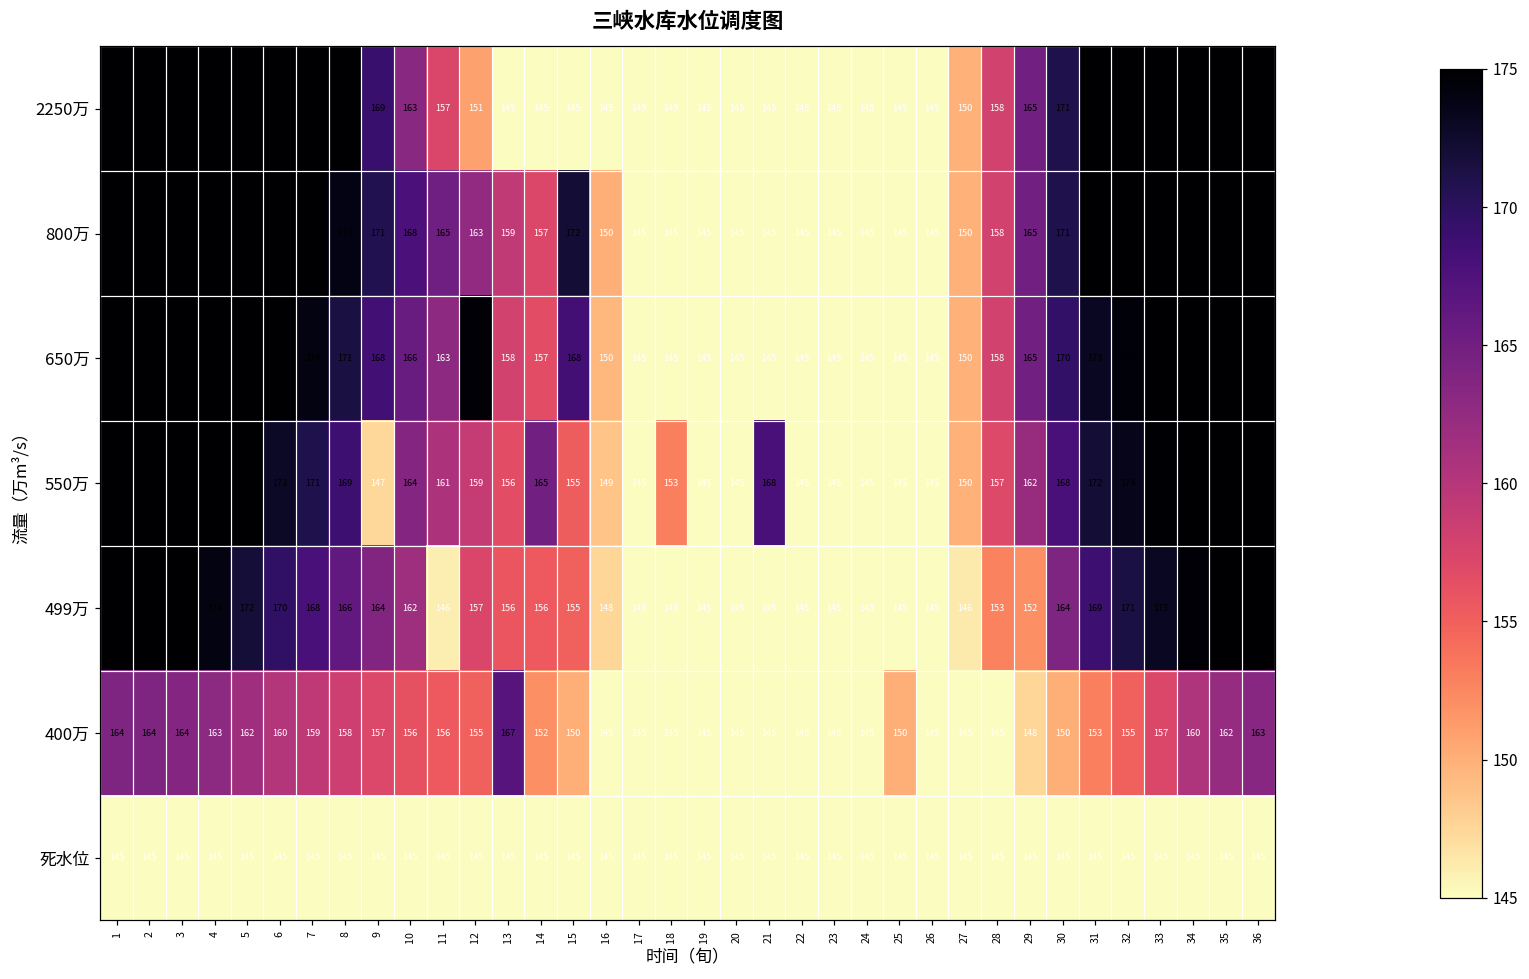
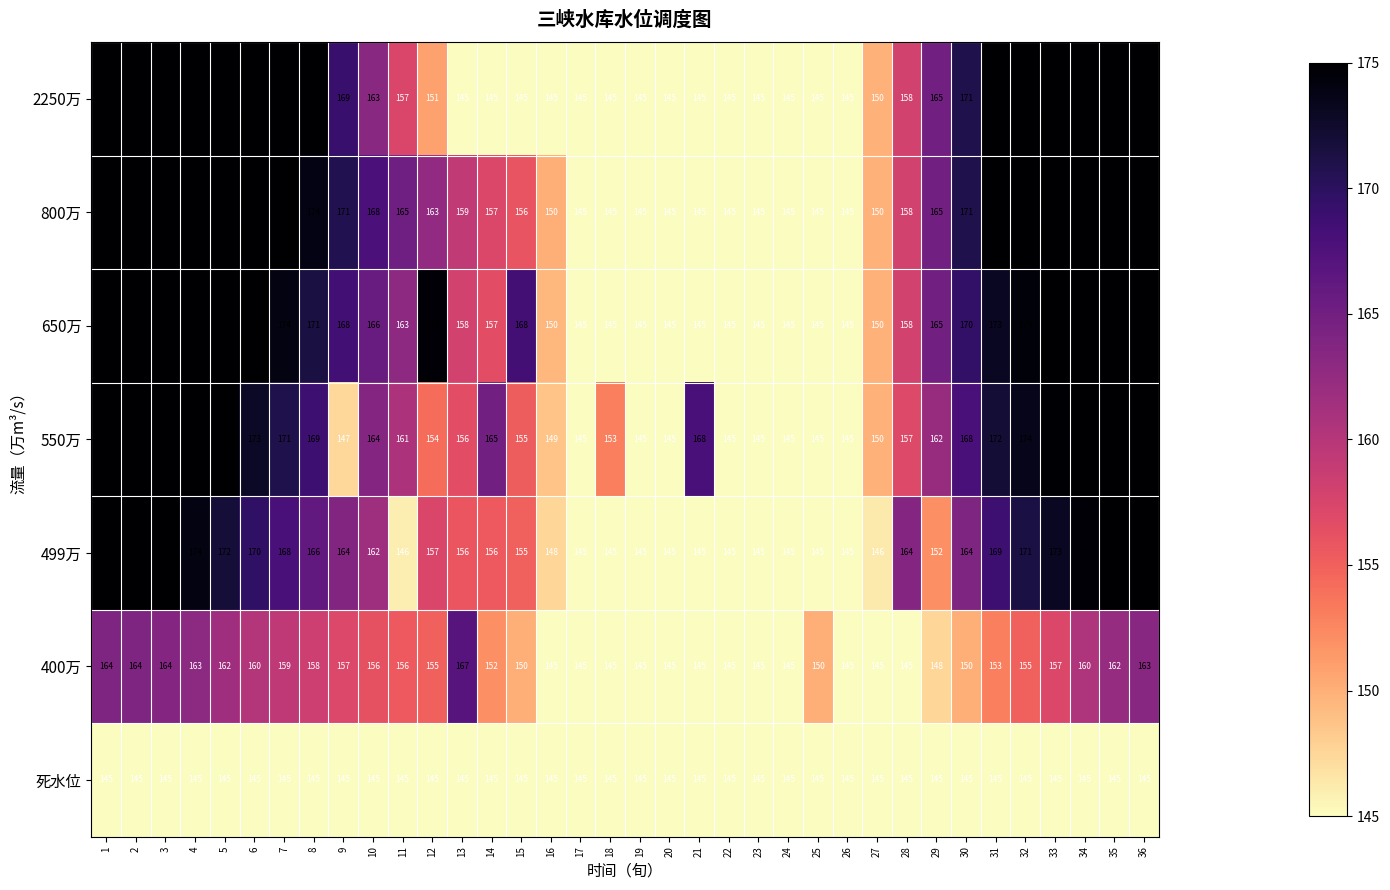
  {
    "2250万": {
      "9": 169,
      "10": 163,
      "11": 157,
      "12": 151,
      "13": 145,
      "14": 145,
      "15": 145,
      "16": 145,
      "17": 145,
      "18": 145,
      "19": 145,
      "20": 145,
      "21": 145,
      "22": 145,
      "23": 145,
      "24": 145,
      "25": 145,
      "26": 145,
      "27": 150,
      "28": 158,
      "29": 165,
      "30": 171
    },
    "800万": {
      "9": 171,
      "10": 168,
      "11": 165,
      "12": 163,
      "13": 159,
      "14": 157,
-     "15": 172,
+     "15": 156,
      "16": 150,
      "17": 145,
      "18": 145,
      "19": 145,
      "20": 145,
      "21": 145,
      "22": 145,
      "23": 145,
      "24": 145,
      "25": 145,
      "26": 145,
      "27": 150,
      "28": 158,
      "29": 165,
      "30": 171
    },
    "650万": {
      "8": 171,
      "9": 168,
      "10": 166,
      "11": 163,
      "13": 158,
      "14": 157,
      "15": 168,
      "16": 150,
      "17": 145,
      "18": 145,
      "19": 145,
      "20": 145,
      "21": 145,
      "22": 145,
      "23": 145,
      "24": 145,
      "25": 145,
      "26": 145,
      "27": 150,
      "28": 158,
      "29": 165,
      "30": 170
    },
    "550万": {
      "7": 171,
      "8": 169,
      "9": 147,
      "10": 164,
      "11": 161,
-     "12": 159,
+     "12": 154,
      "13": 156,
      "14": 165,
      "15": 155,
      "16": 149,
      "17": 145,
      "18": 153,
      "19": 145,
      "20": 145,
      "21": 168,
      "22": 145,
      "23": 145,
      "24": 145,
      "25": 145,
      "26": 145,
      "27": 150,
      "28": 157,
      "29": 162,
      "30": 168,
      "31": 172
    },
    "499万": {
      "5": 172,
      "6": 170,
      "7": 168,
      "8": 166,
      "9": 164,
      "10": 162,
      "11": 146,
      "12": 157,
      "13": 156,
      "14": 156,
      "15": 155,
      "16": 148,
      "17": 145,
      "18": 145,
      "19": 145,
      "20": 145,
      "21": 145,
      "22": 145,
      "23": 145,
      "24": 145,
      "25": 145,
      "26": 145,
      "27": 146,
-     "28": 153,
+     "28": 164,
      "29": 152,
      "30": 164,
      "31": 169,
      "32": 171
    },
    "400万": {
      "1": 164,
      "2": 164,
      "3": 164,
      "4": 163,
      "5": 162,
      "6": 160,
      "7": 159,
      "8": 158,
      "9": 157,
      "10": 156,
      "11": 156,
      "12": 155,
      "13": 167,
      "14": 152,
      "15": 150,
      "16": 145,
      "17": 145,
      "18": 145,
      "19": 145,
      "20": 145,
      "21": 145,
      "22": 145,
      "23": 145,
      "24": 145,
      "25": 150,
      "26": 145,
      "27": 145,
      "28": 145,
      "29": 148,
      "30": 150,
      "31": 153,
      "32": 155,
      "33": 157,
      "34": 160,
      "35": 162,
      "36": 163
    },
    "死水位": {
      "1": 145,
      "2": 145,
      "3": 145,
      "4": 145,
      "5": 145,
      "6": 145,
      "7": 145,
      "8": 145,
      "9": 145,
      "10": 145,
      "11": 145,
      "12": 145,
      "13": 145,
      "14": 145,
      "15": 145,
      "16": 145,
      "17": 145,
      "18": 145,
      "19": 145,
      "20": 145,
      "21": 145,
      "22": 145,
      "23": 145,
      "24": 145,
      "25": 145,
      "26": 145,
      "27": 145,
      "28": 145,
      "29": 145,
      "30": 145,
      "31": 145,
      "32": 145,
      "33": 145,
      "34": 145,
      "35": 145,
      "36": 145
    }
  }
